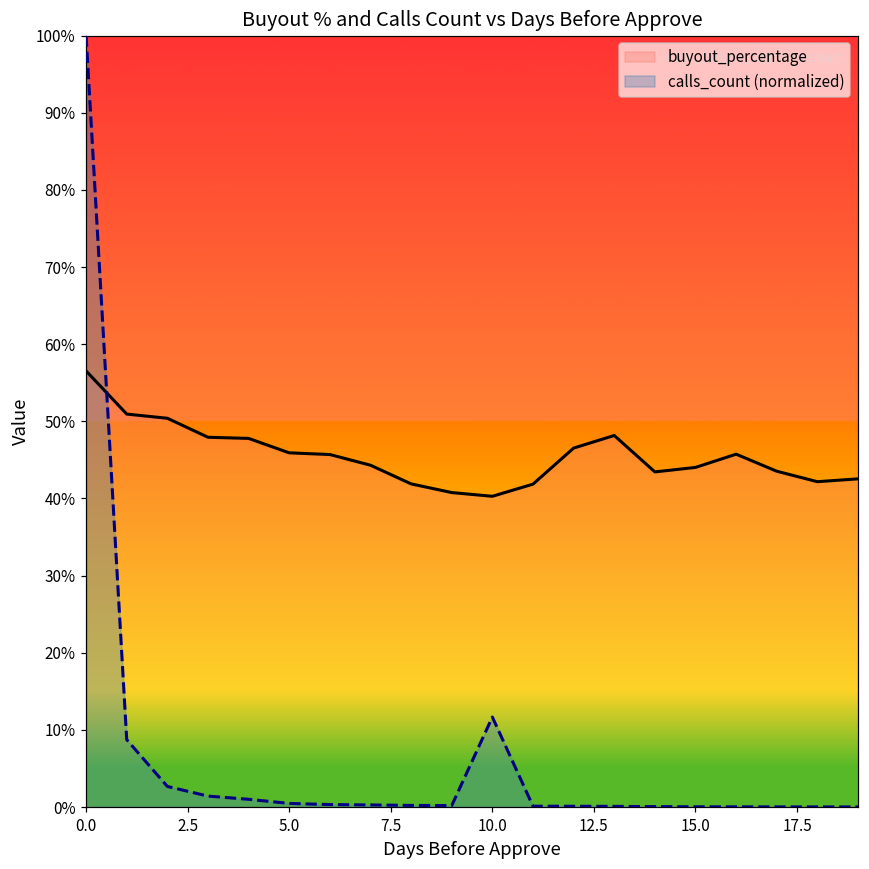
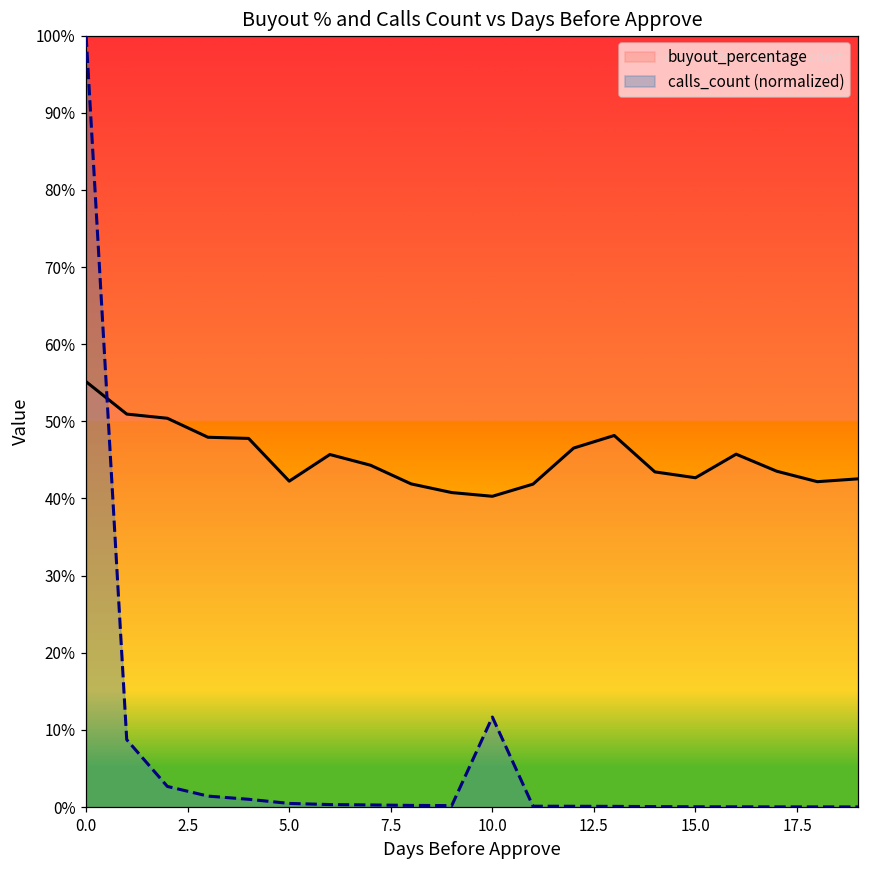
  {
    "buyout_percentage": {
-     "0.0": "57%",
-     "5.0": "46%",
+     "0.0": "55%",
+     "5.0": "42%",
      "10.0": "40%",
-     "15.0": "44%"
+     "15.0": "43%"
    },
    "calls_count (normalized)": {
      "0.0": "100%",
      "5.0": "0%",
      "10.0": "12%",
      "15.0": "0%"
    }
  }
